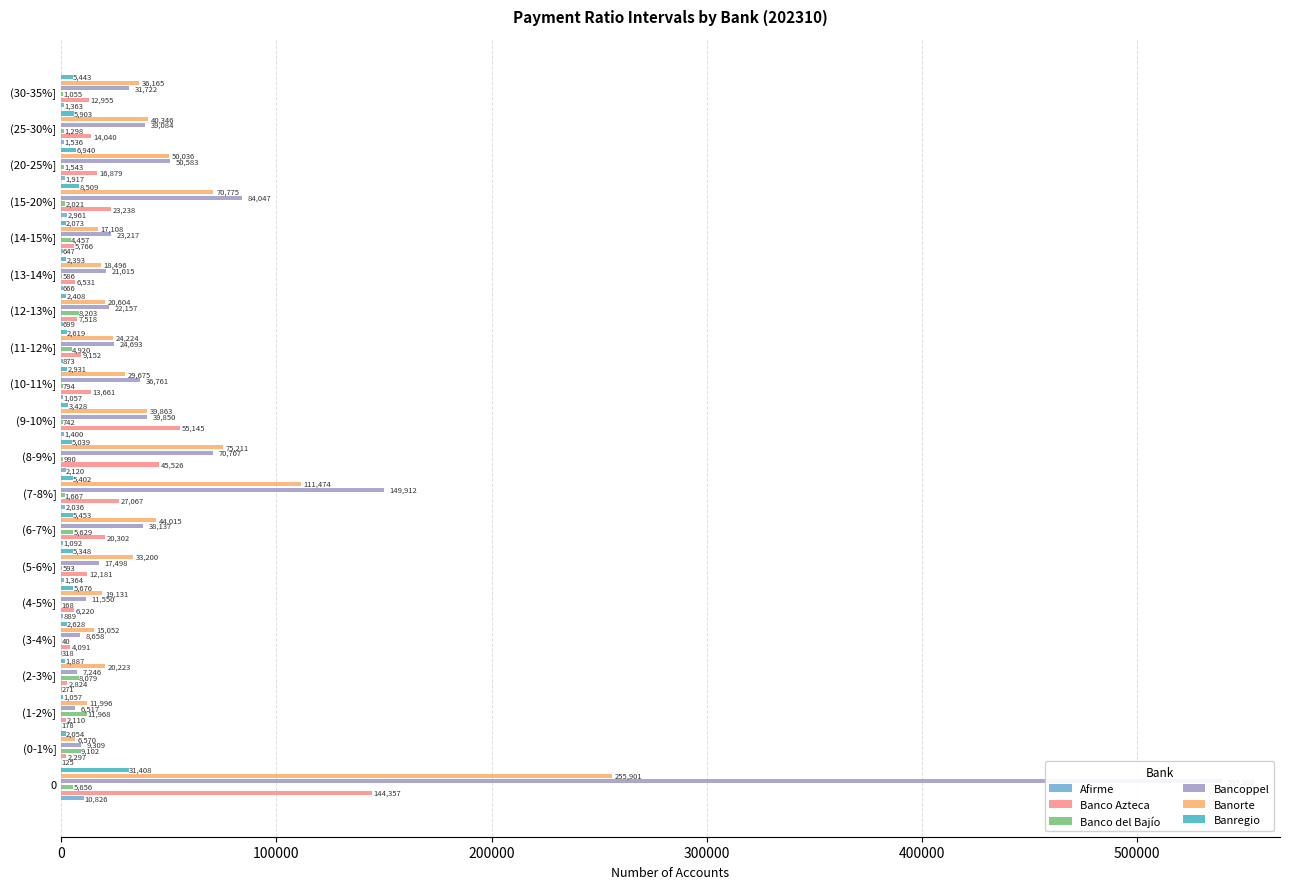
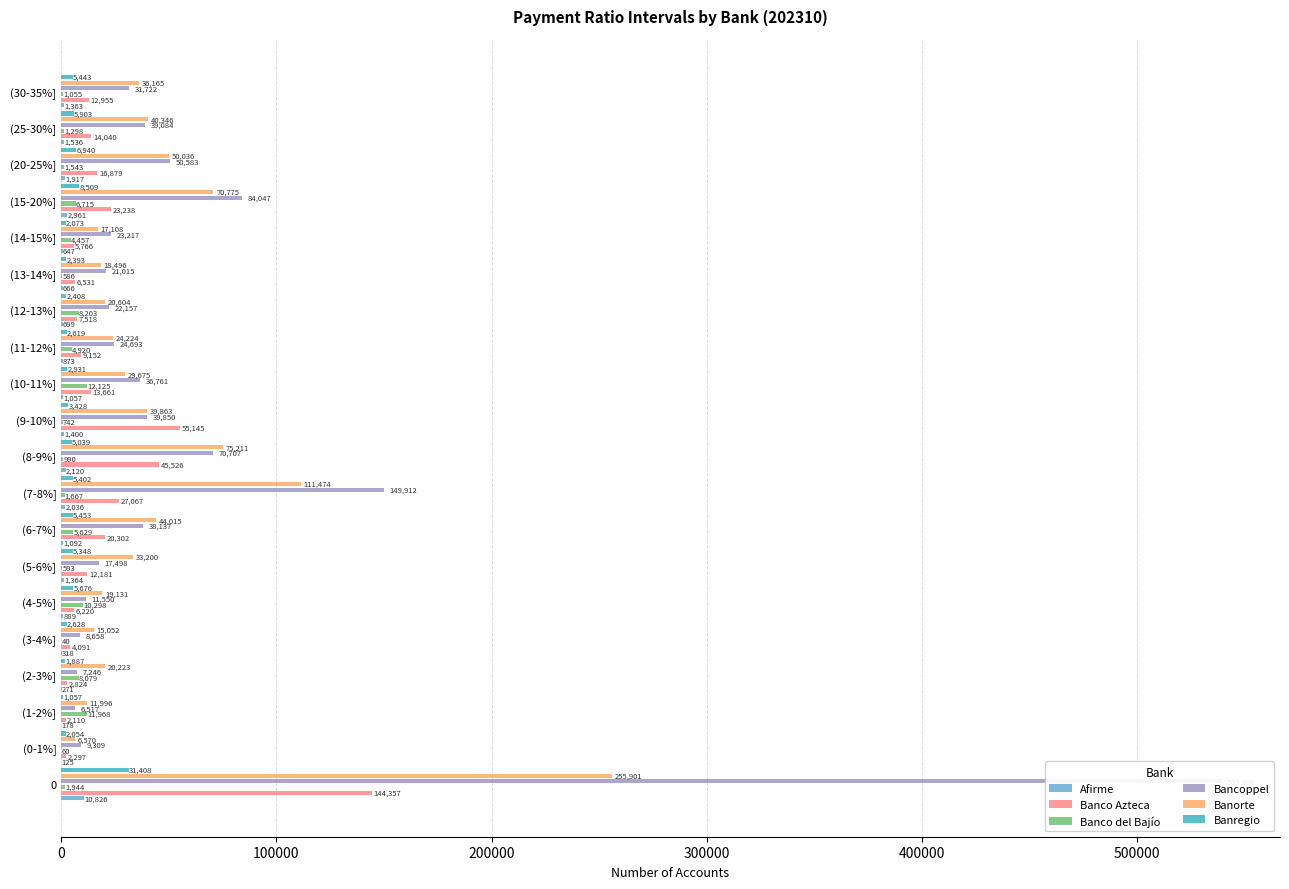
  {
    "Banco del Bajío": {
      "(30-35%]": "1,055",
      "(25-30%]": "1,298",
      "(20-25%]": "1,543",
-     "(15-20%]": "2,021",
+     "(15-20%]": "6,715",
      "(13-14%]": "586",
      "(11-12%]": "4,920",
-     "(10-11%]": "794",
+     "(10-11%]": "12,125",
      "(9-10%]": "742",
      "(8-9%]": "990",
      "(7-8%]": "1,667",
      "(6-7%]": "5,629",
      "(5-6%]": "593",
-     "(4-5%]": "168",
+     "(4-5%]": "10,298",
      "(3-4%]": "40",
-     "(0-1%]": "9,102",
-     "0": "5,656"
+     "(0-1%]": "60",
+     "0": "1,944"
    }
  }
